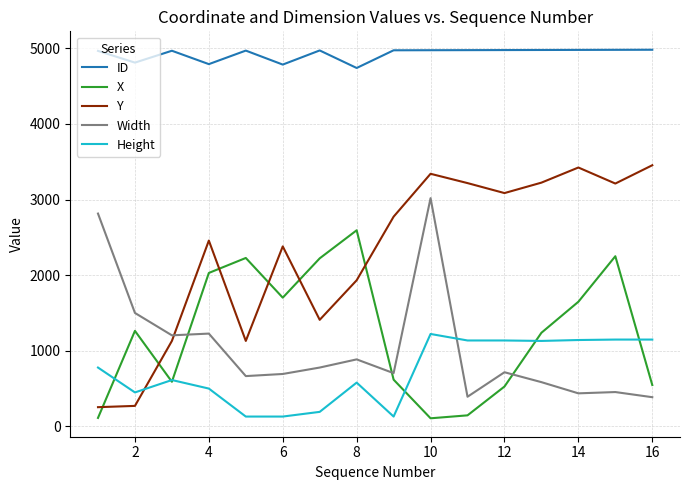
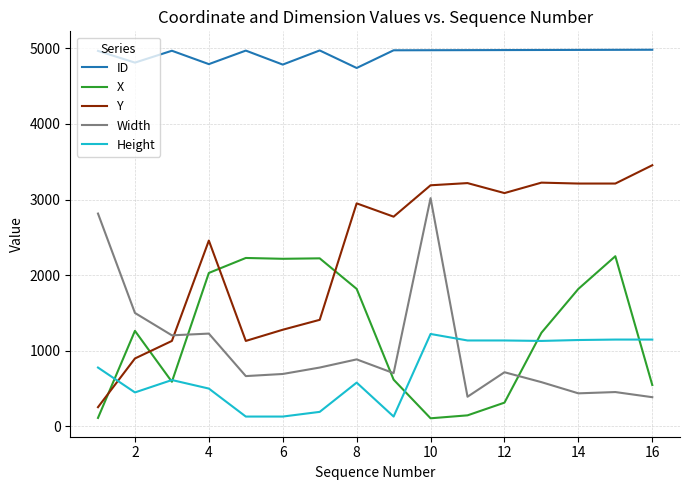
  {
    "ID": {
      "4": 4800,
      "6": 4800,
      "8": 4700,
      "10": 5000,
      "12": 5000,
      "14": 5000,
      "16": 5000
    },
    "X": {
      "2": 1300,
      "4": 2000,
-     "6": 1700,
-     "8": 2600,
+     "6": 2200,
+     "8": 1800,
      "10": 100,
-     "12": 500,
-     "14": 1600,
+     "12": 300,
+     "14": 1800,
      "16": 500
    },
    "Y": {
-     "2": 300,
+     "2": 900,
      "4": 2500,
-     "6": 2400,
-     "8": 1900,
-     "10": 3300,
+     "6": 1300,
+     "8": 3000,
+     "10": 3200,
      "12": 3100,
-     "14": 3400,
+     "14": 3200,
      "16": 3500
    },
    "Width": {
      "2": 1500,
      "4": 1200,
      "6": 700,
      "8": 900,
      "10": 3000,
      "12": 700,
      "14": 400,
      "16": 400
    },
    "Height": {
      "2": 500,
      "4": 500,
      "6": 100,
      "8": 600,
      "10": 1200,
      "12": 1100,
      "14": 1100,
      "16": 1100
    }
  }
